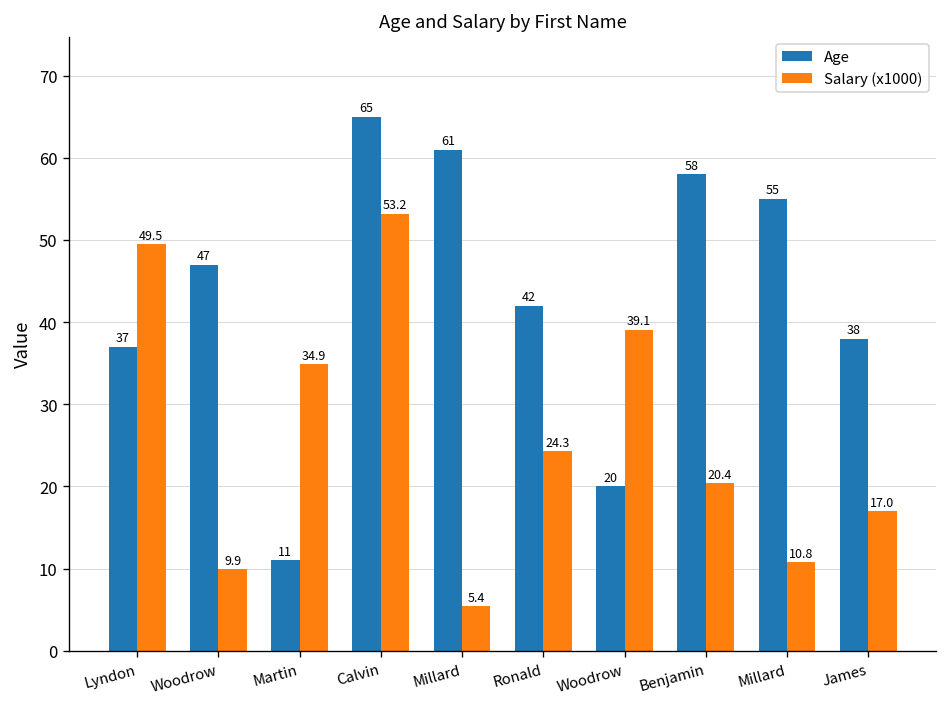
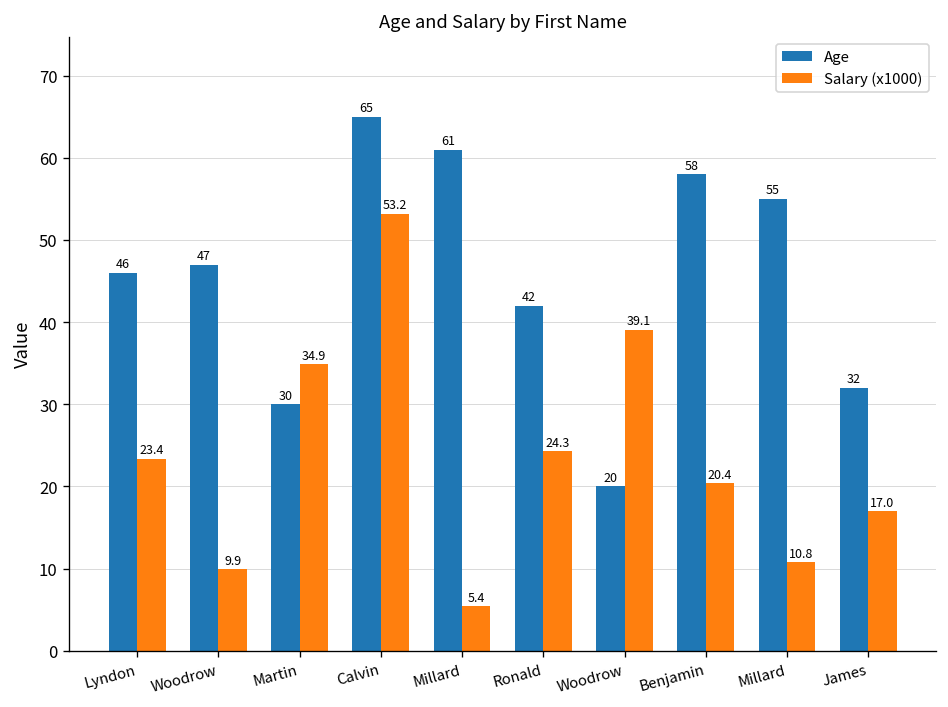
  {
    "Age": {
-     "Lyndon": 37,
-     "Martin": 11,
+     "Lyndon": 46,
+     "Martin": 30,
      "Calvin": 65,
      "Ronald": 42,
      "Benjamin": 58,
-     "James": 38
+     "James": 32
    },
    "Salary (x1000)": {
-     "Lyndon": 49.5,
+     "Lyndon": 23.4,
      "Martin": 34.9,
      "Calvin": 53.2,
      "Ronald": 24.3,
      "Benjamin": 20.4,
      "James": 17.0
    }
  }
